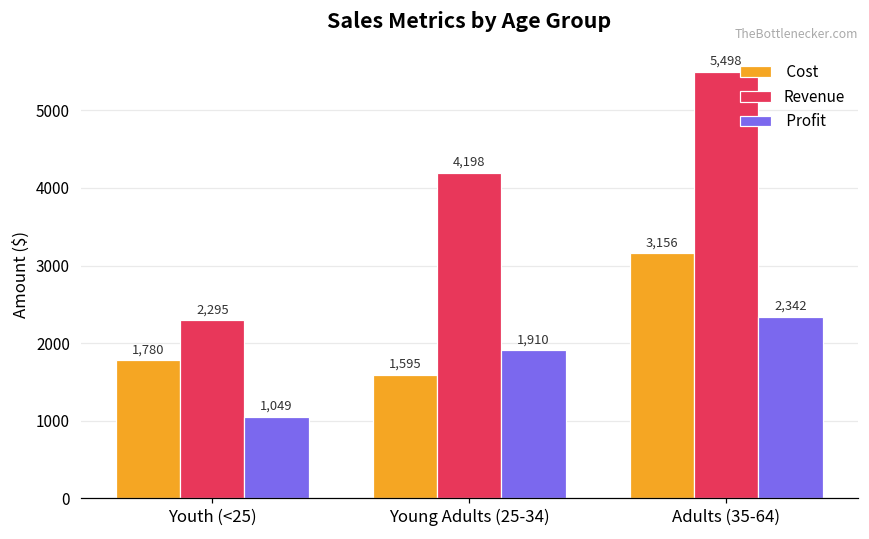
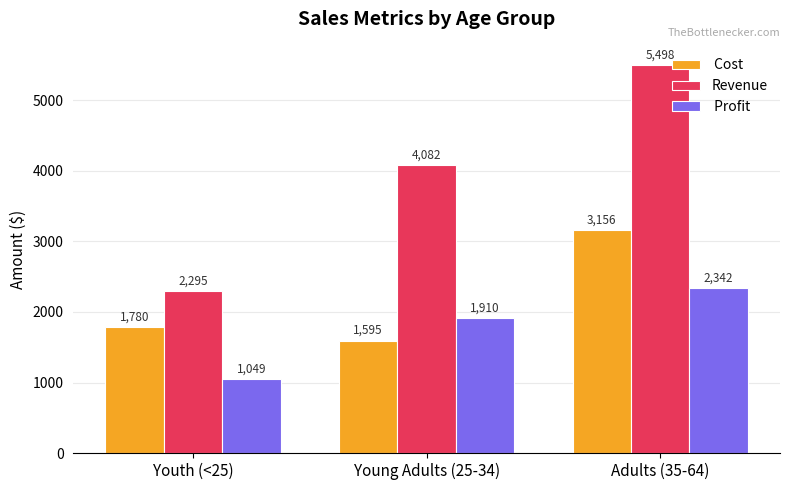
  {
    "Cost": {
      "Youth (<25)": "1,780",
      "Young Adults (25-34)": "1,595",
      "Adults (35-64)": "3,156"
    },
    "Revenue": {
      "Youth (<25)": "2,295",
-     "Young Adults (25-34)": "4,198",
+     "Young Adults (25-34)": "4,082",
      "Adults (35-64)": "5,498"
    },
    "Profit": {
      "Youth (<25)": "1,049",
      "Young Adults (25-34)": "1,910",
      "Adults (35-64)": "2,342"
    }
  }
